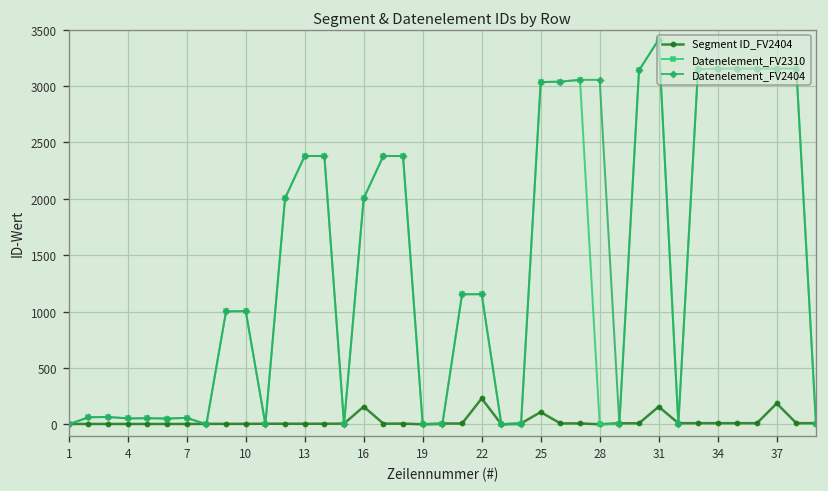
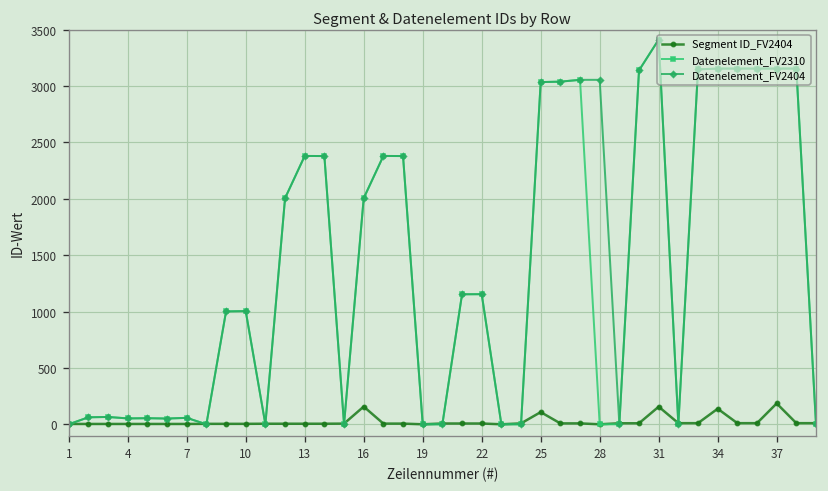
  {
    "Segment ID_FV2404": {
      "4": 0,
      "7": 0,
      "10": 0,
      "13": 0,
      "16": 200,
-     "22": 200,
+     "22": 0,
      "25": 100,
      "31": 200,
-     "34": 0,
+     "34": 100,
      "37": 200
    }
  }
